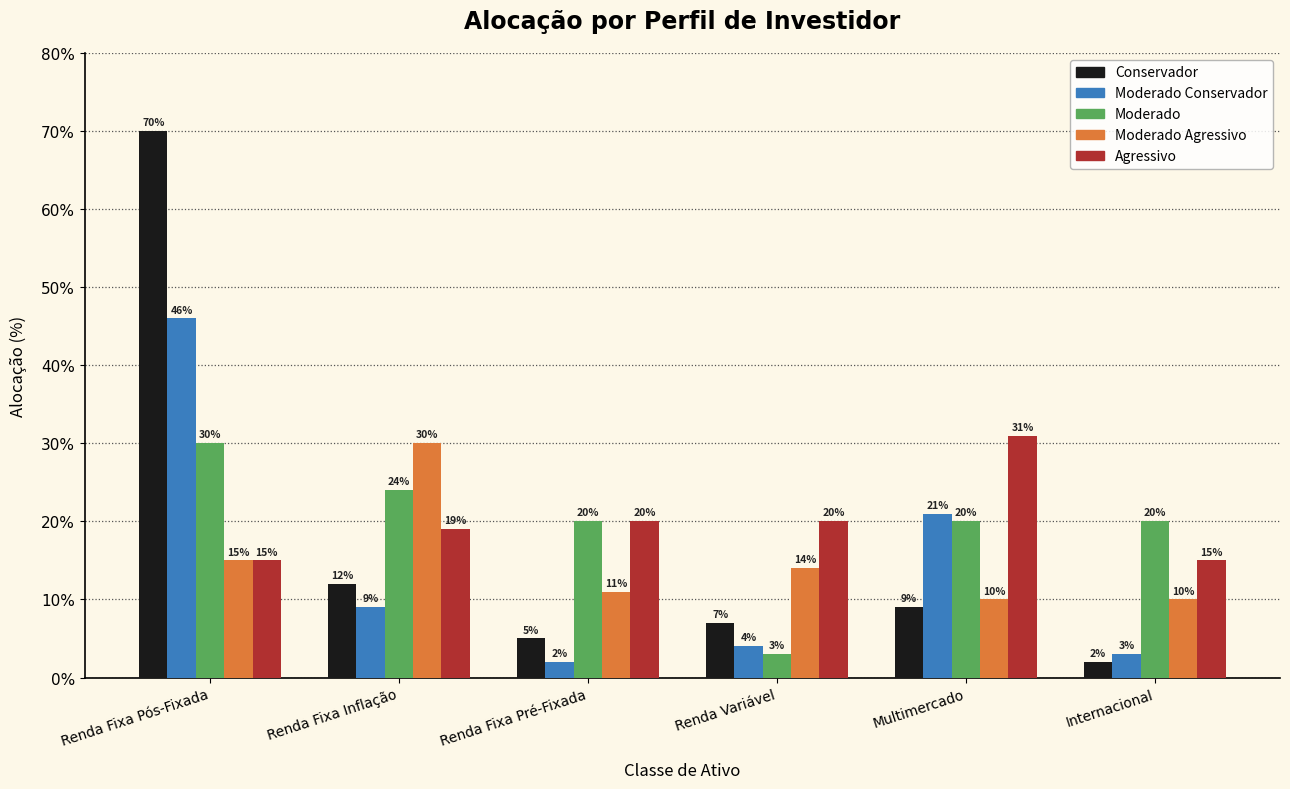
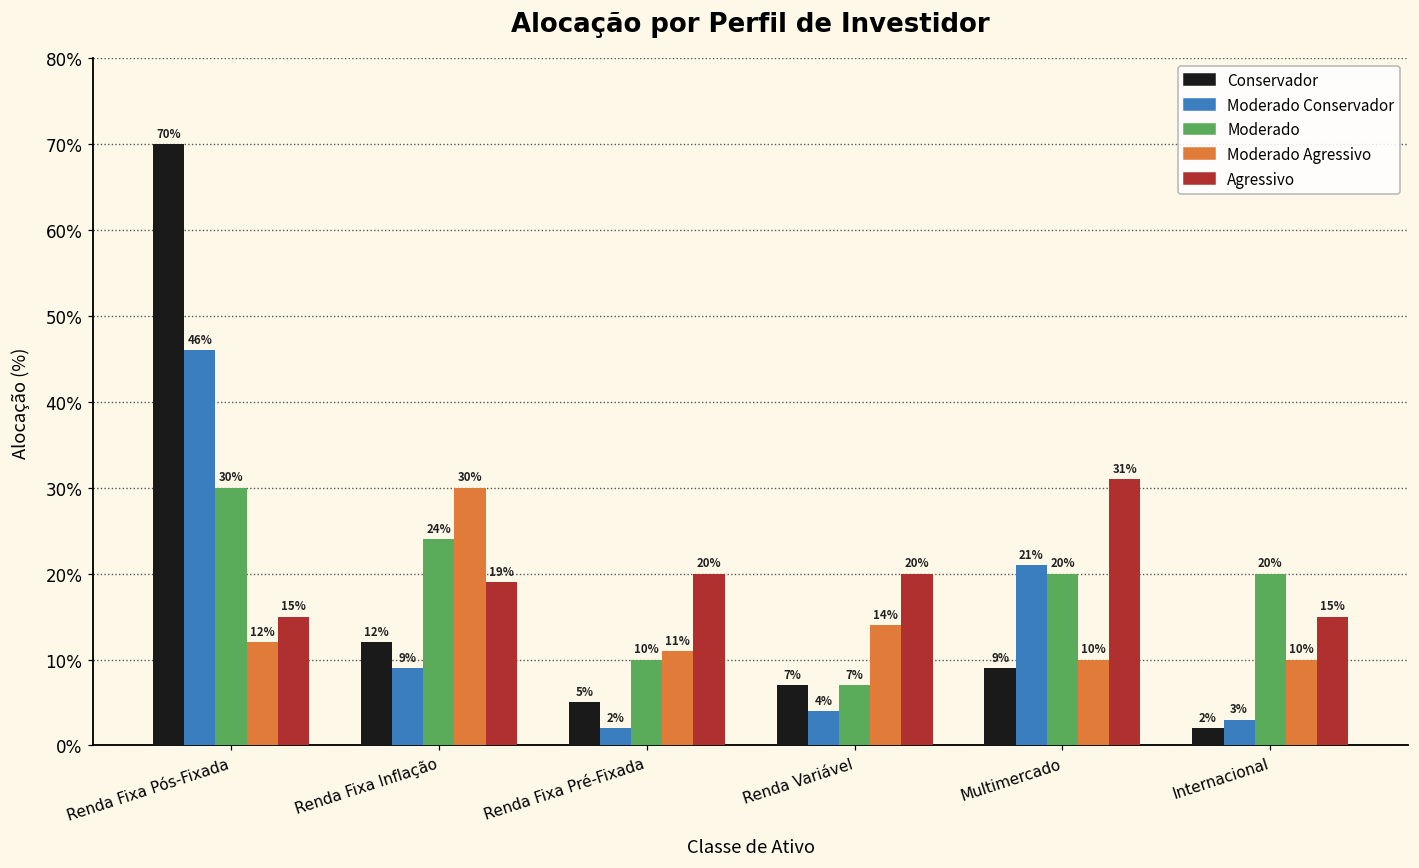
  {
    "Conservador": {
      "Renda Fixa Pós-Fixada": "70%",
      "Renda Fixa Inflação": "12%",
      "Renda Fixa Pré-Fixada": "5%",
      "Renda Variável": "7%",
      "Multimercado": "9%",
      "Internacional": "2%"
    },
    "Moderado Conservador": {
      "Renda Fixa Pós-Fixada": "46%",
      "Renda Fixa Inflação": "9%",
      "Renda Fixa Pré-Fixada": "2%",
      "Renda Variável": "4%",
      "Multimercado": "21%",
      "Internacional": "3%"
    },
    "Moderado": {
      "Renda Fixa Pós-Fixada": "30%",
      "Renda Fixa Inflação": "24%",
-     "Renda Fixa Pré-Fixada": "20%",
-     "Renda Variável": "3%",
+     "Renda Fixa Pré-Fixada": "10%",
+     "Renda Variável": "7%",
      "Multimercado": "20%",
      "Internacional": "20%"
    },
    "Moderado Agressivo": {
-     "Renda Fixa Pós-Fixada": "15%",
+     "Renda Fixa Pós-Fixada": "12%",
      "Renda Fixa Inflação": "30%",
      "Renda Fixa Pré-Fixada": "11%",
      "Renda Variável": "14%",
      "Multimercado": "10%",
      "Internacional": "10%"
    },
    "Agressivo": {
      "Renda Fixa Pós-Fixada": "15%",
      "Renda Fixa Inflação": "19%",
      "Renda Fixa Pré-Fixada": "20%",
      "Renda Variável": "20%",
      "Multimercado": "31%",
      "Internacional": "15%"
    }
  }
